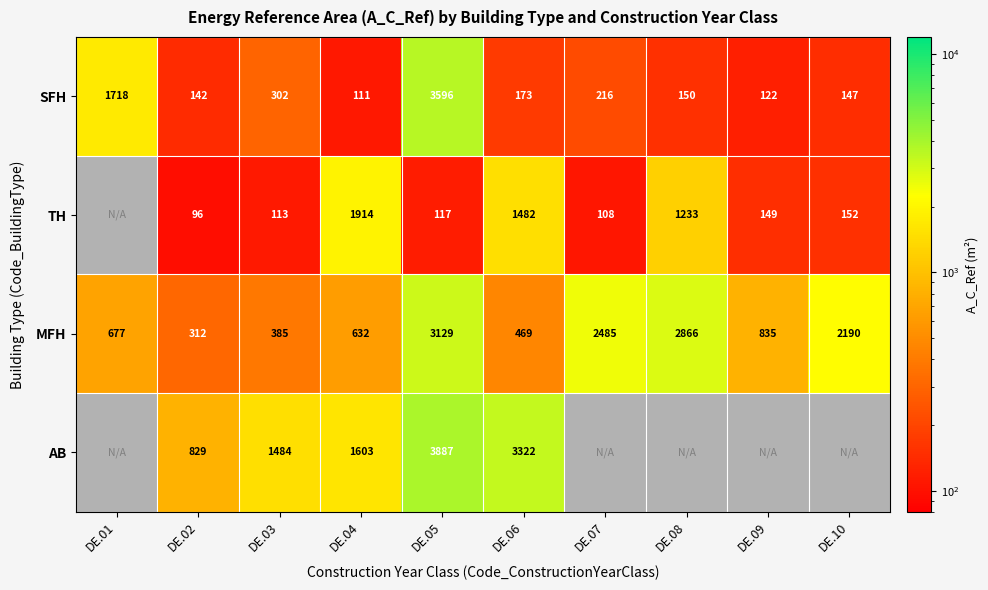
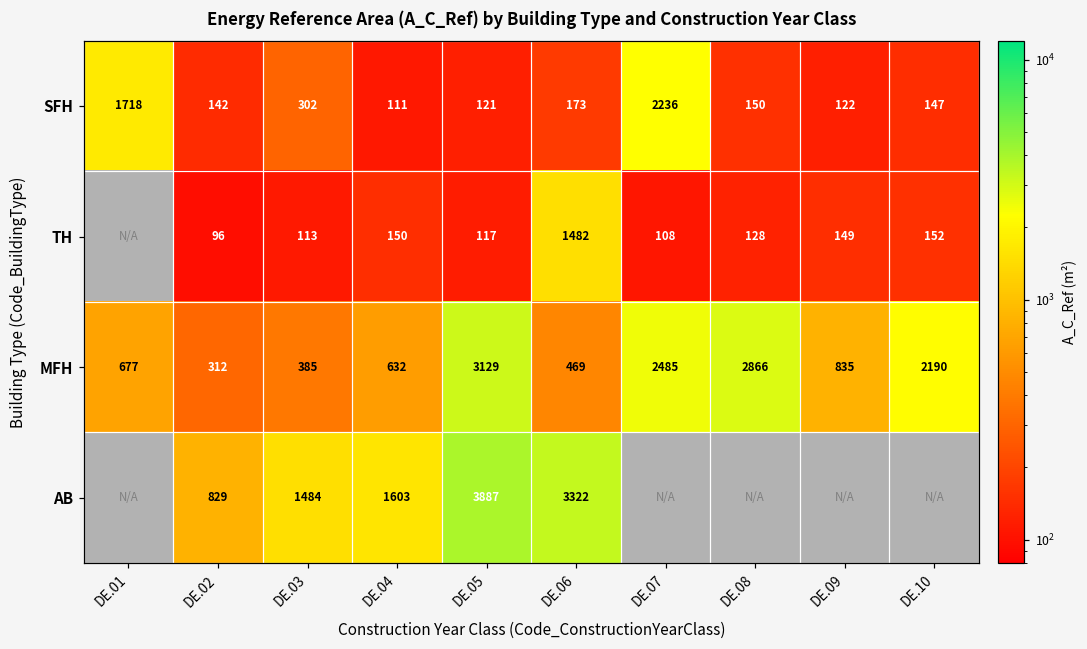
  {
    "SFH": {
      "DE.01": 1718,
      "DE.02": 142,
      "DE.03": 302,
      "DE.04": 111,
-     "DE.05": 3596,
+     "DE.05": 121,
      "DE.06": 173,
-     "DE.07": 216,
+     "DE.07": 2236,
      "DE.08": 150,
      "DE.09": 122,
      "DE.10": 147
    },
    "TH": {
      "DE.02": 96,
      "DE.03": 113,
-     "DE.04": 1914,
+     "DE.04": 150,
      "DE.05": 117,
      "DE.06": 1482,
      "DE.07": 108,
-     "DE.08": 1233,
+     "DE.08": 128,
      "DE.09": 149,
      "DE.10": 152
    },
    "MFH": {
      "DE.01": 677,
      "DE.02": 312,
      "DE.03": 385,
      "DE.04": 632,
      "DE.05": 3129,
      "DE.06": 469,
      "DE.07": 2485,
      "DE.08": 2866,
      "DE.09": 835,
      "DE.10": 2190
    },
    "AB": {
      "DE.02": 829,
      "DE.03": 1484,
      "DE.04": 1603,
      "DE.05": 3887,
      "DE.06": 3322
    }
  }
